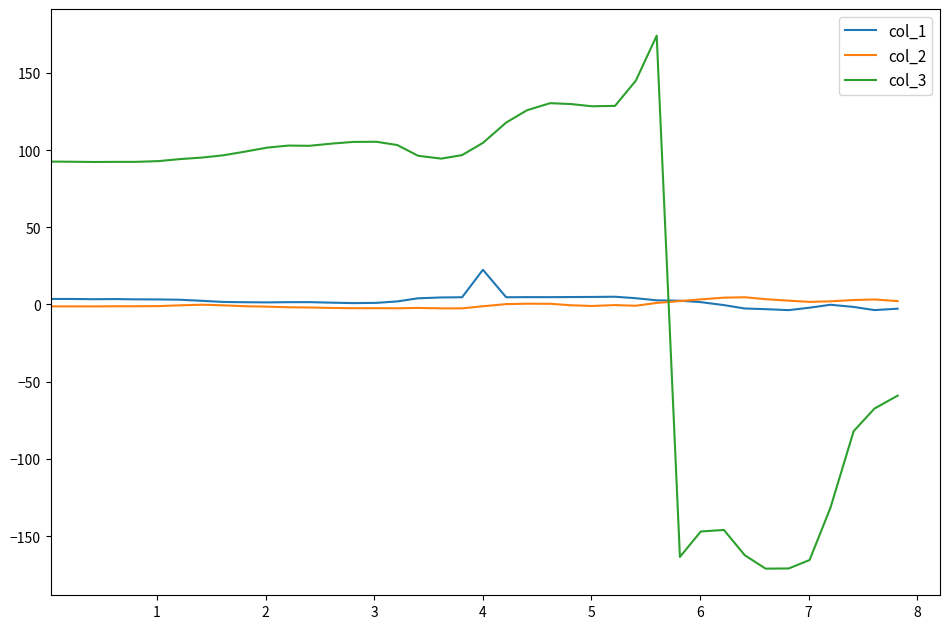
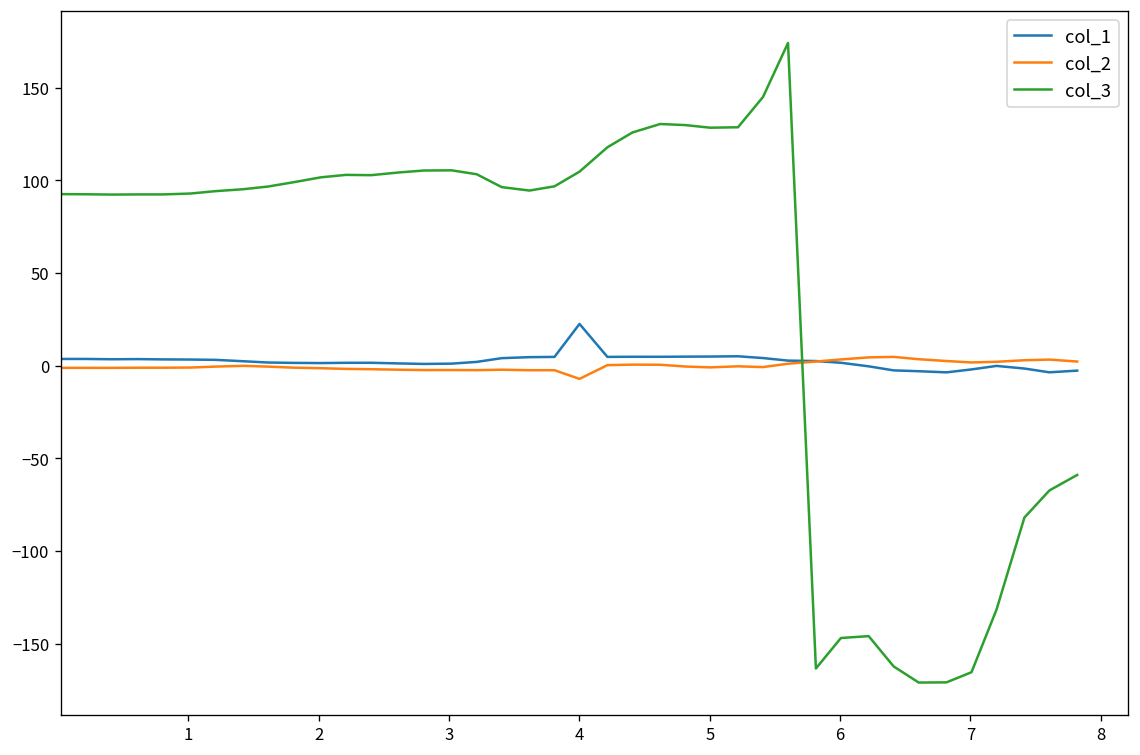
  {
    "col_1": {
      "4": 22
    },
    "col_2": {
-     "4": -1
+     "4": -7
    },
    "col_3": {
      "4": 105
    }
  }
